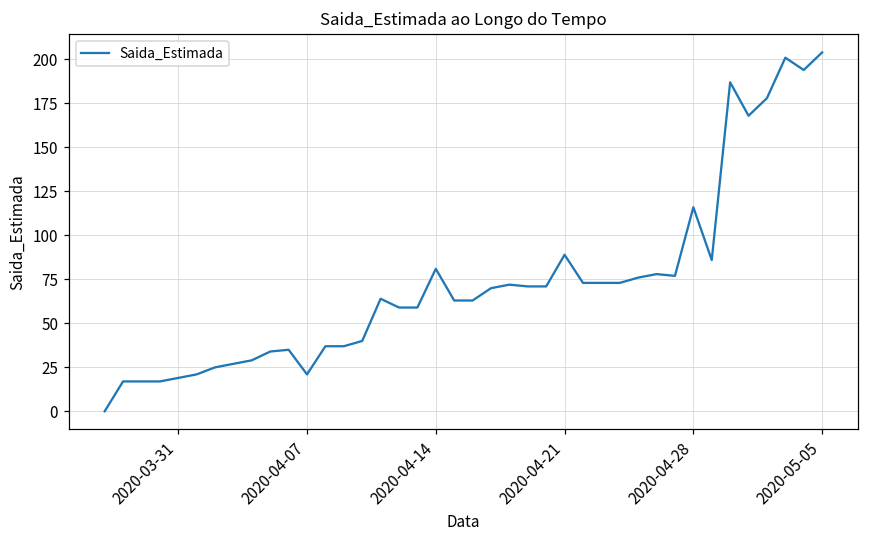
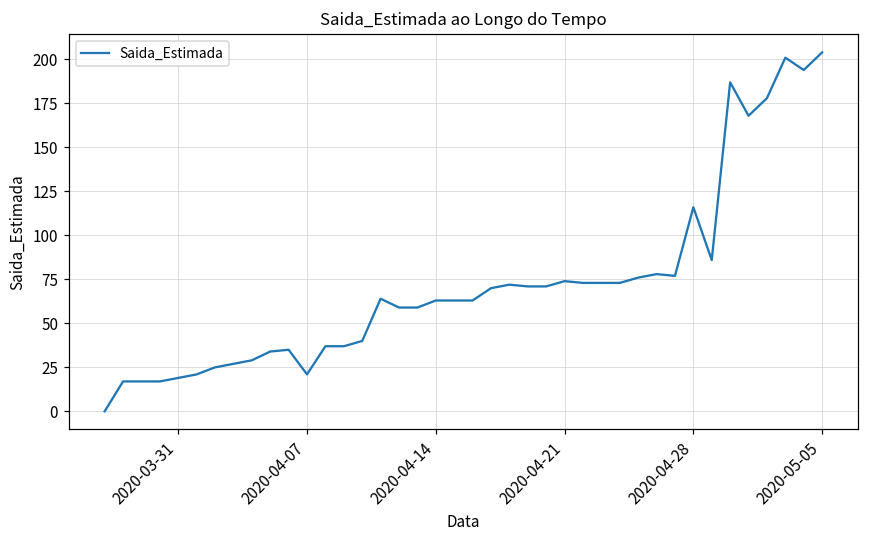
  {
    "2020-03-31": 19,
    "2020-04-07": 21,
-   "2020-04-14": 81,
-   "2020-04-21": 89,
+   "2020-04-14": 63,
+   "2020-04-21": 74,
    "2020-04-28": 116,
    "2020-05-05": 204
  }
